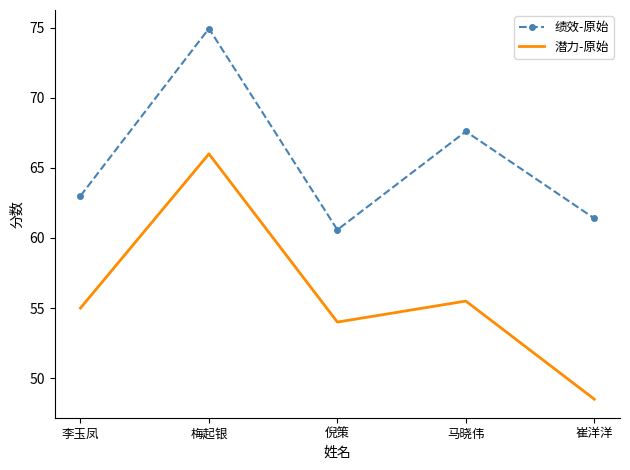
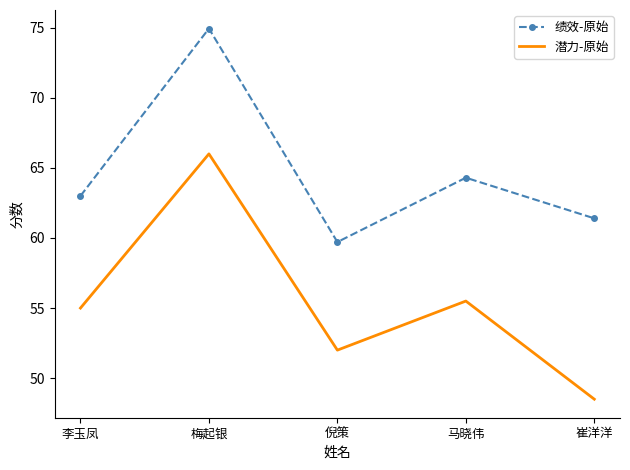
  {
    "绩效-原始": {
      "李玉凤": 63.0,
      "梅起银": 74.9,
-     "倪策": 60.6,
-     "马晓伟": 67.6,
+     "倪策": 59.7,
+     "马晓伟": 64.3,
      "崔洋洋": 61.4
    },
    "潜力-原始": {
      "李玉凤": 55,
      "梅起银": 66,
-     "倪策": 54,
+     "倪策": 52,
      "马晓伟": 55.5,
      "崔洋洋": 48.5
    }
  }
